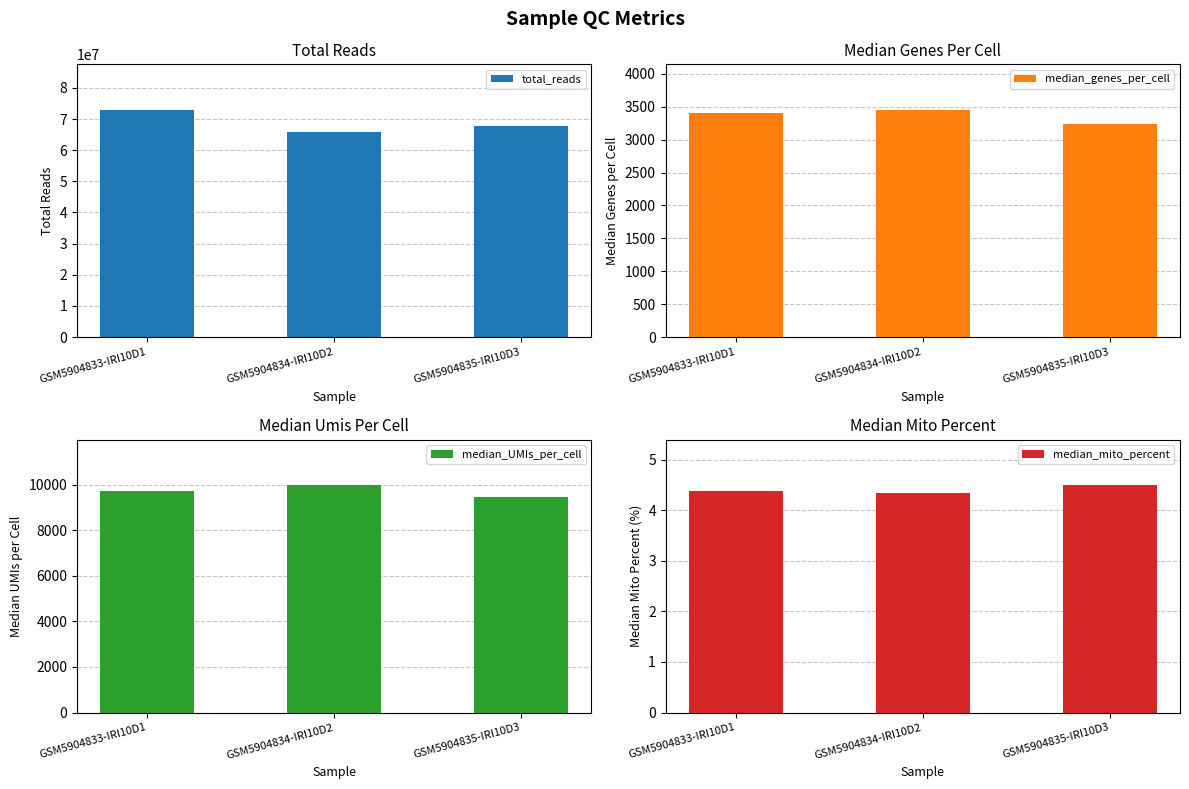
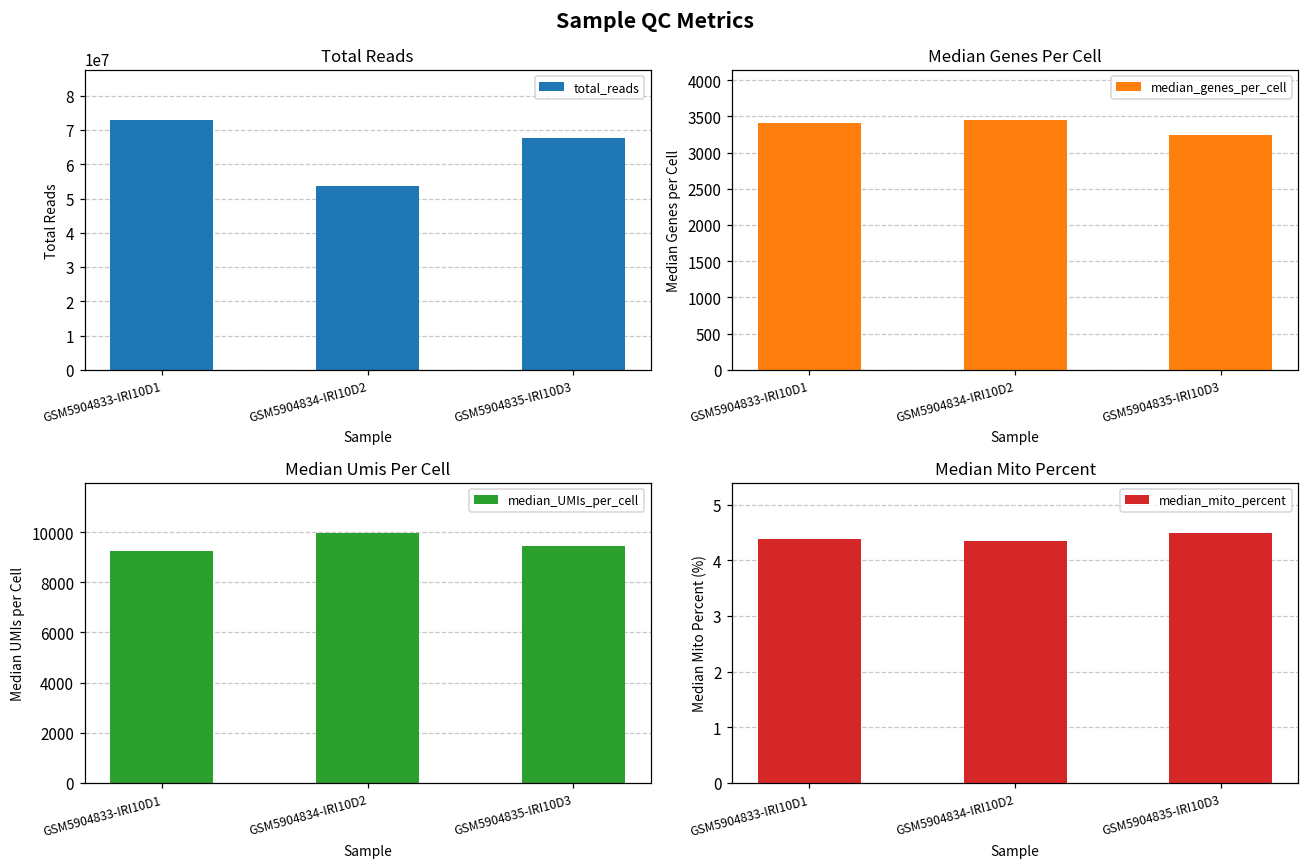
  {
    "Total Reads": {
      "GSM5904833-IRI10D1": 73000000,
-     "GSM5904834-IRI10D2": 66000000,
+     "GSM5904834-IRI10D2": 54000000,
      "GSM5904835-IRI10D3": 68000000
    },
    "Median Genes Per Cell": {
      "GSM5904833-IRI10D1": 3400,
      "GSM5904834-IRI10D2": 3500,
      "GSM5904835-IRI10D3": 3200
    },
    "Median Umis Per Cell": {
-     "GSM5904833-IRI10D1": 9700,
+     "GSM5904833-IRI10D1": 9300,
      "GSM5904834-IRI10D2": 10000,
      "GSM5904835-IRI10D3": 9500
    },
    "Median Mito Percent": {
      "GSM5904833-IRI10D1": 4.4,
      "GSM5904834-IRI10D2": 4.3,
      "GSM5904835-IRI10D3": 4.5
    }
  }
